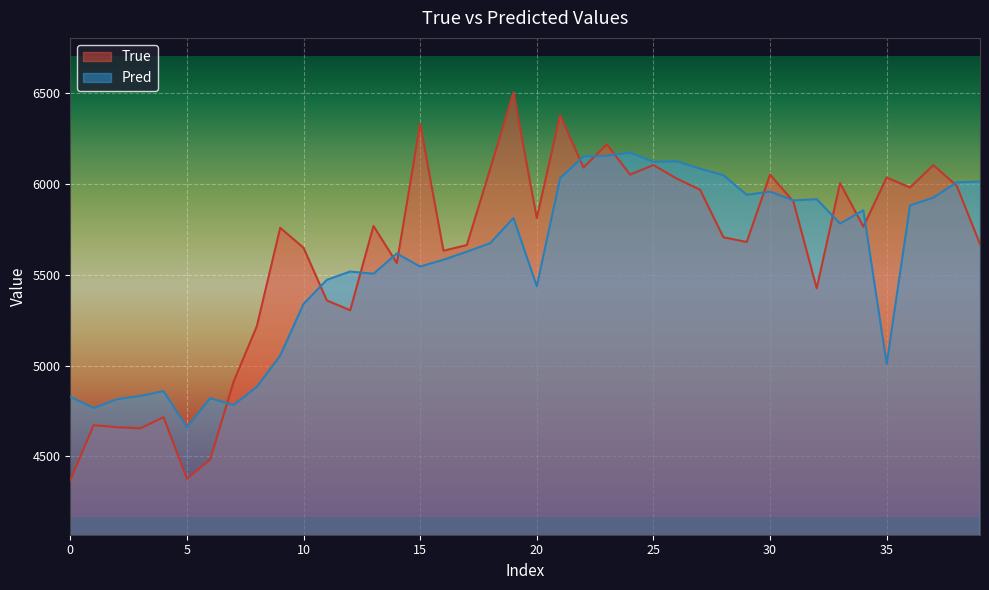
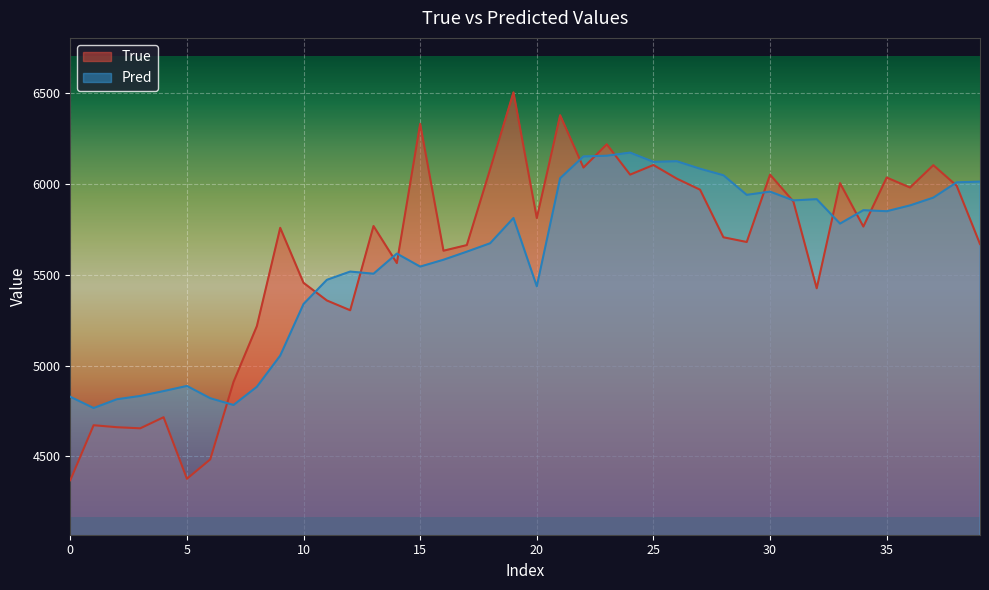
  {
    "True": {
      "0": 4370,
      "5": 4380,
-     "10": 5650,
+     "10": 5460,
      "15": 6330,
      "20": 5810,
      "25": 6110,
      "30": 6050,
      "35": 6040
    },
    "Pred": {
      "0": 4830,
-     "5": 4660,
+     "5": 4890,
      "10": 5340,
      "15": 5550,
      "20": 5440,
      "25": 6120,
      "30": 5960,
-     "35": 5010
+     "35": 5850
    }
  }
